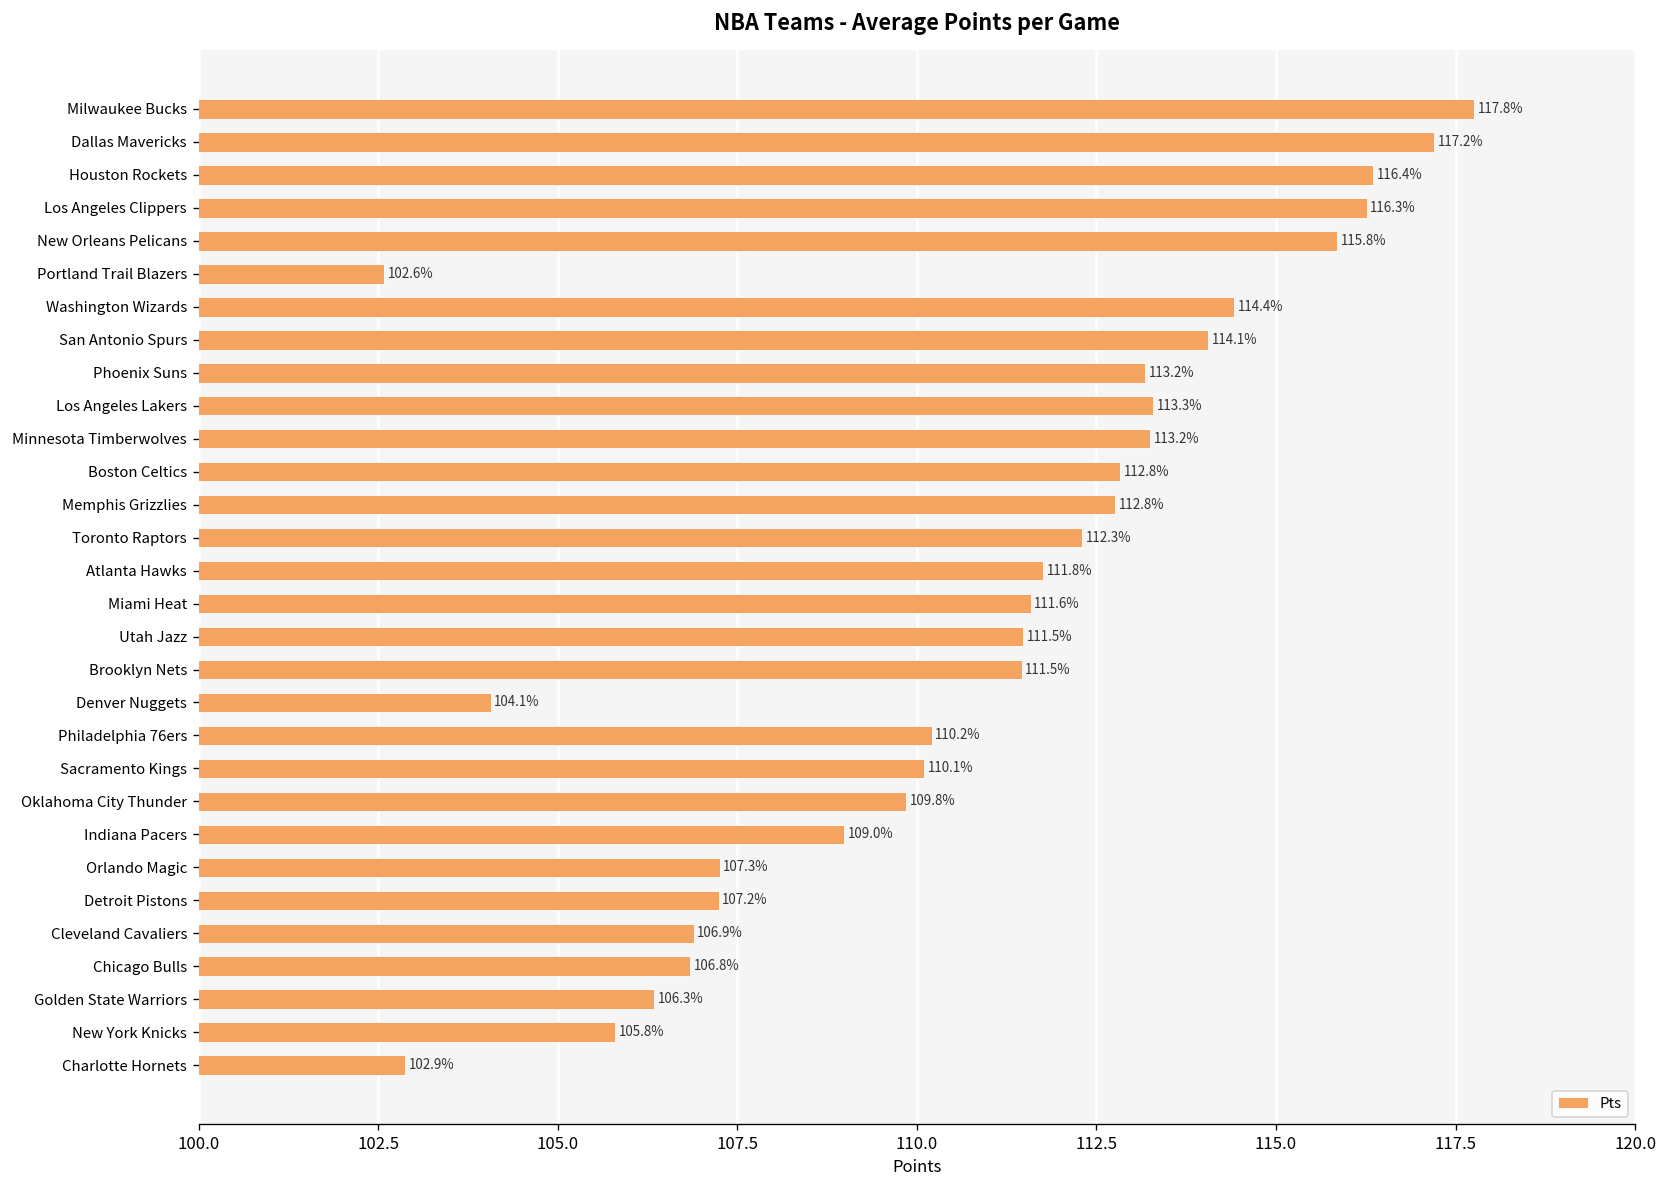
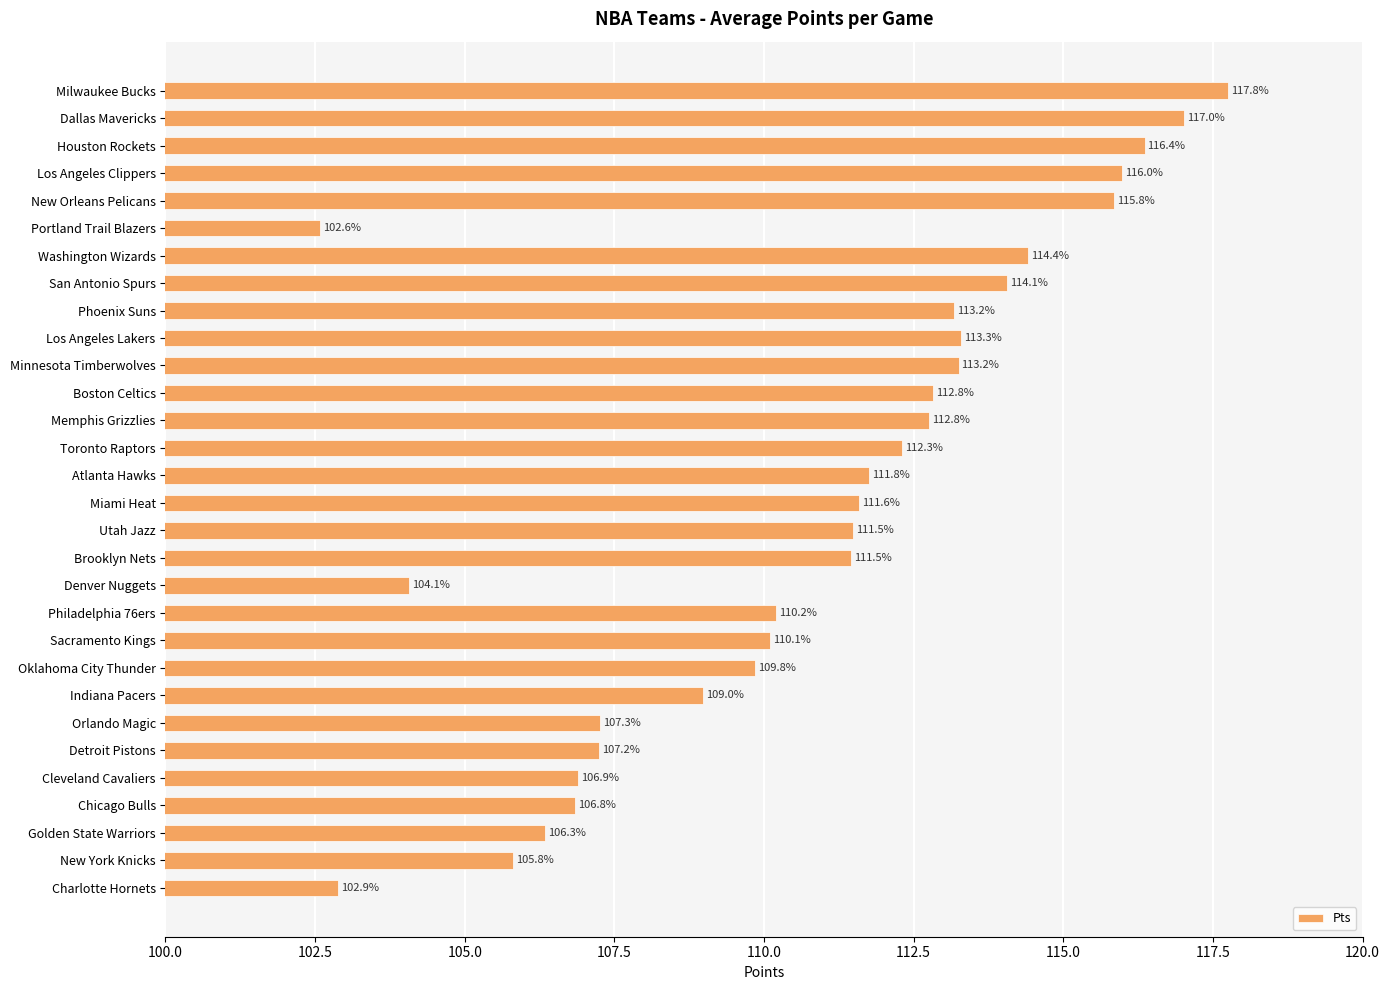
  {
    "Milwaukee Bucks": "117.8%",
-   "Dallas Mavericks": "117.2%",
+   "Dallas Mavericks": "117.0%",
    "Houston Rockets": "116.4%",
-   "Los Angeles Clippers": "116.3%",
+   "Los Angeles Clippers": "116.0%",
    "New Orleans Pelicans": "115.8%",
    "Portland Trail Blazers": "102.6%",
    "Washington Wizards": "114.4%",
    "San Antonio Spurs": "114.1%",
    "Phoenix Suns": "113.2%",
    "Los Angeles Lakers": "113.3%",
    "Minnesota Timberwolves": "113.2%",
    "Boston Celtics": "112.8%",
    "Memphis Grizzlies": "112.8%",
    "Toronto Raptors": "112.3%",
    "Atlanta Hawks": "111.8%",
    "Miami Heat": "111.6%",
    "Utah Jazz": "111.5%",
    "Brooklyn Nets": "111.5%",
    "Denver Nuggets": "104.1%",
    "Philadelphia 76ers": "110.2%",
    "Sacramento Kings": "110.1%",
    "Oklahoma City Thunder": "109.8%",
    "Indiana Pacers": "109.0%",
    "Orlando Magic": "107.3%",
    "Detroit Pistons": "107.2%",
    "Cleveland Cavaliers": "106.9%",
    "Chicago Bulls": "106.8%",
    "Golden State Warriors": "106.3%",
    "New York Knicks": "105.8%",
    "Charlotte Hornets": "102.9%"
  }
